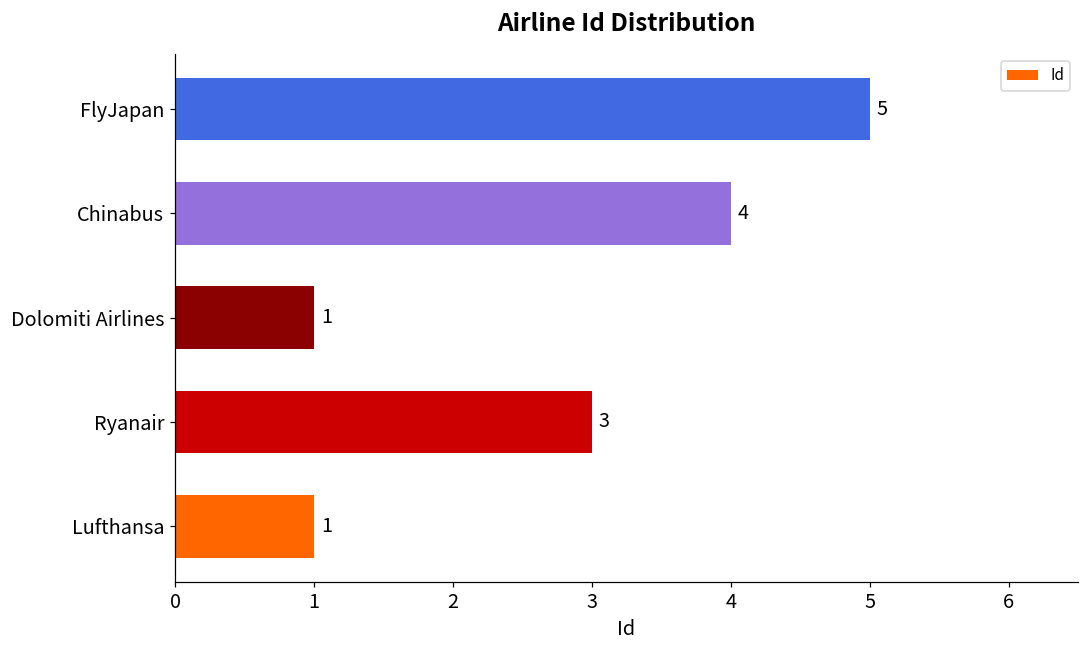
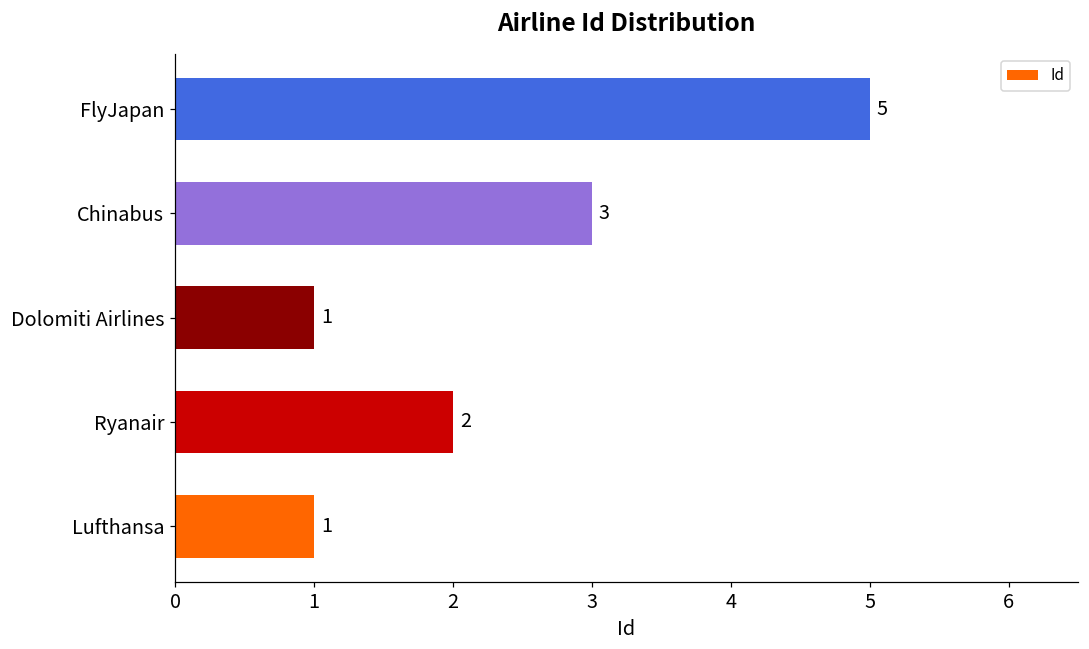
  {
    "FlyJapan": 5,
-   "Chinabus": 4,
+   "Chinabus": 3,
    "Dolomiti Airlines": 1,
-   "Ryanair": 3,
+   "Ryanair": 2,
    "Lufthansa": 1
  }
